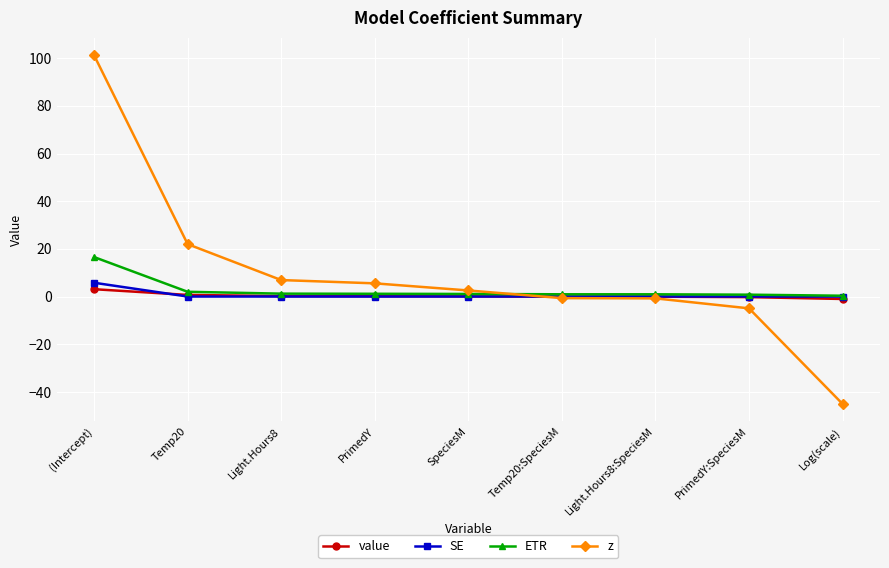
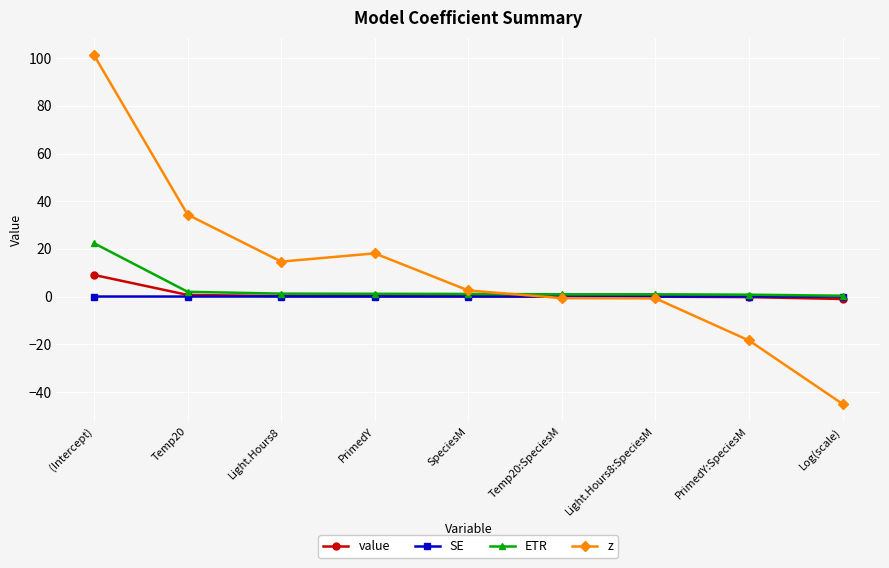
  {
    "value": {
-     "(Intercept)": 3
+     "(Intercept)": 9
    },
    "SE": {
-     "(Intercept)": 6
+     "(Intercept)": 0
    },
    "ETR": {
-     "(Intercept)": 17,
+     "(Intercept)": 22,
      "Temp20": 2
    },
    "z": {
      "(Intercept)": 101,
-     "Temp20": 22,
-     "Light.Hours8": 7,
-     "PrimedY": 6,
+     "Temp20": 34,
+     "Light.Hours8": 15,
+     "PrimedY": 18,
      "SpeciesM": 3,
-     "PrimedY:SpeciesM": -5,
+     "PrimedY:SpeciesM": -18,
      "Log(scale)": -45
    }
  }
